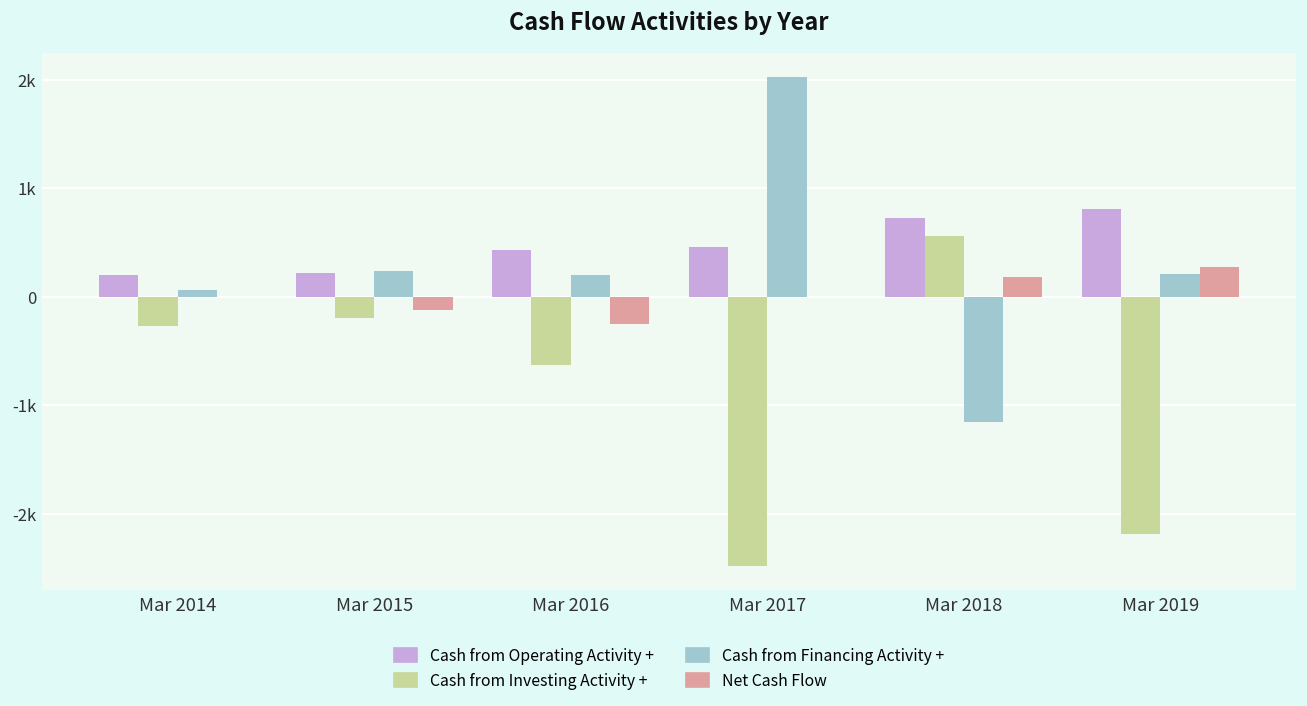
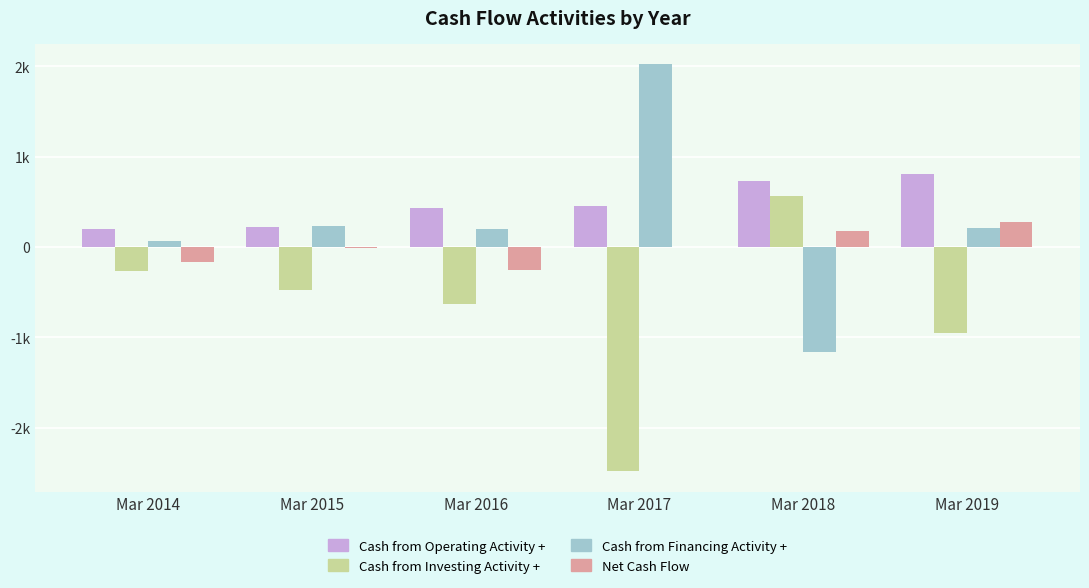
  {
    "Cash from Investing Activity +": {
      "Mar 2014": -300,
-     "Mar 2015": -200,
+     "Mar 2015": -500,
      "Mar 2016": -600,
      "Mar 2017": -2500,
      "Mar 2018": 600,
-     "Mar 2019": -2200
+     "Mar 2019": -1000
    },
    "Net Cash Flow": {
-     "Mar 2014": 0,
-     "Mar 2015": -100,
+     "Mar 2014": -200,
+     "Mar 2015": 0,
      "Mar 2016": -300,
      "Mar 2018": 200,
      "Mar 2019": 300
    }
  }
